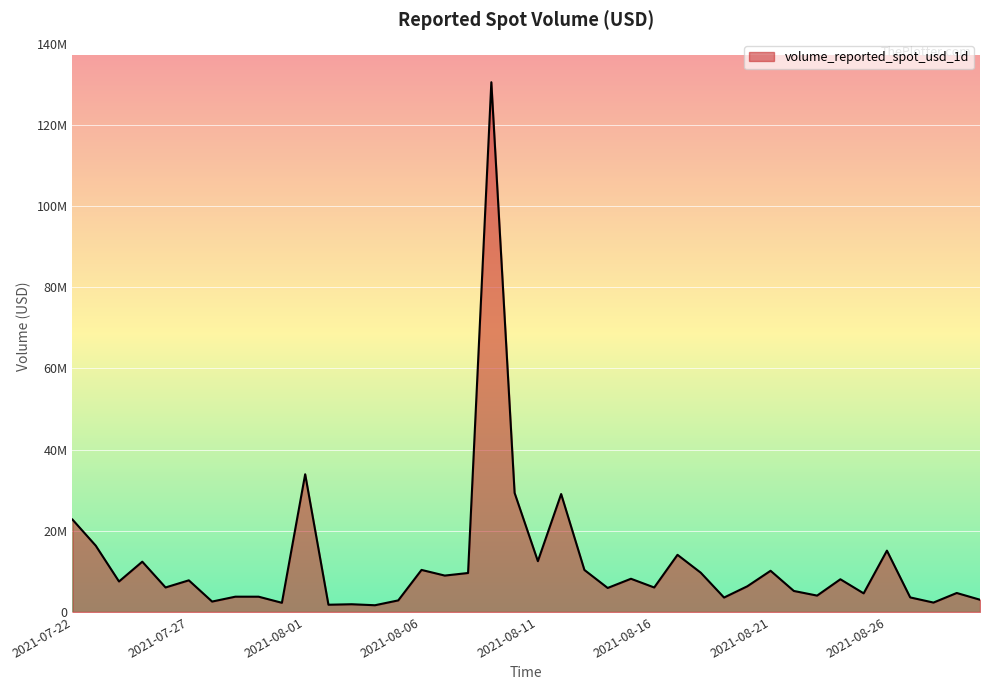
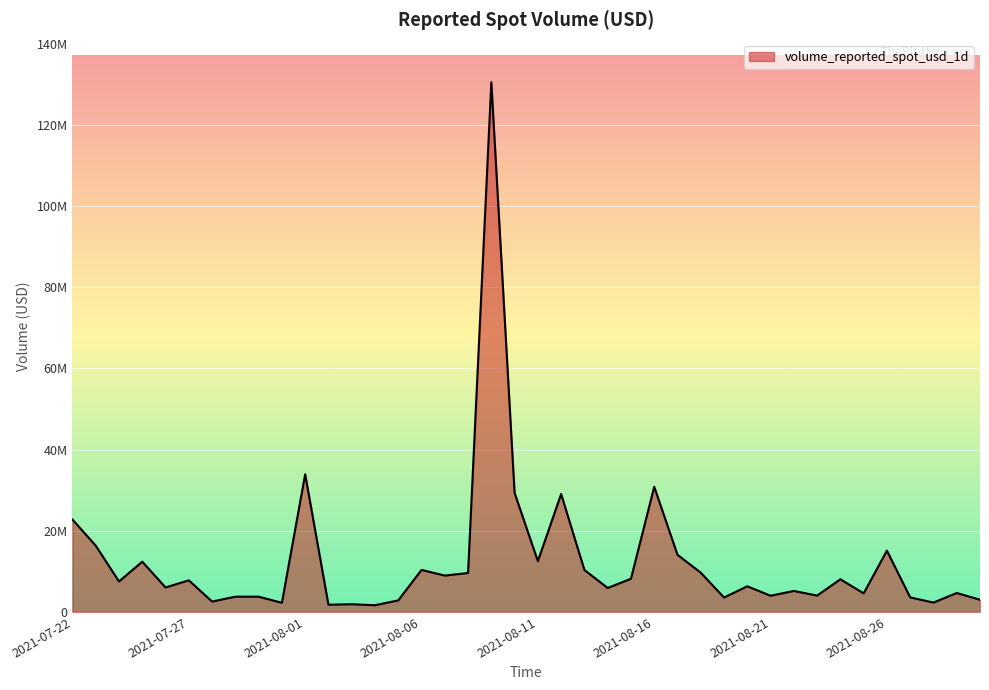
  {
    "2021-07-22": 23000000,
    "2021-07-27": 8000000,
    "2021-08-01": 34000000,
    "2021-08-06": 10000000,
    "2021-08-11": 13000000,
-   "2021-08-16": 6000000,
-   "2021-08-21": 10000000,
+   "2021-08-16": 31000000,
+   "2021-08-21": 4000000,
    "2021-08-26": 15000000
  }
